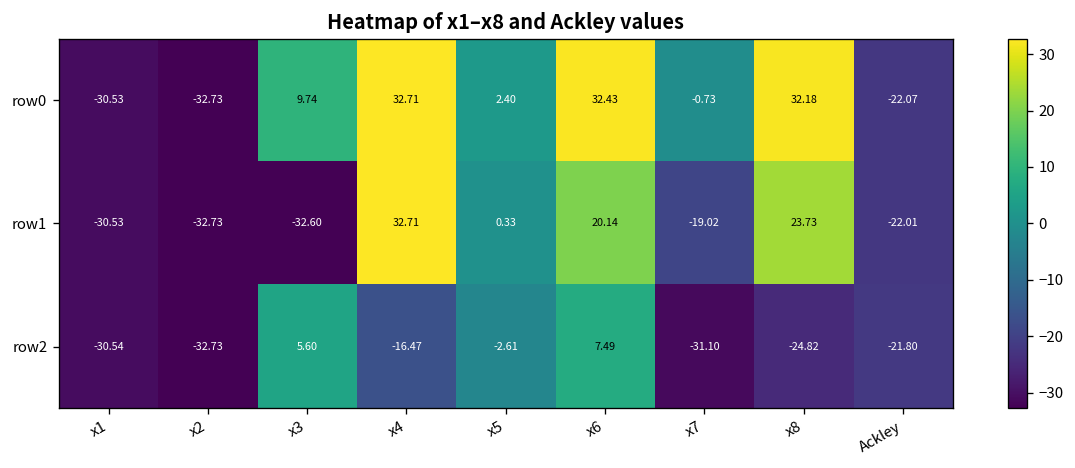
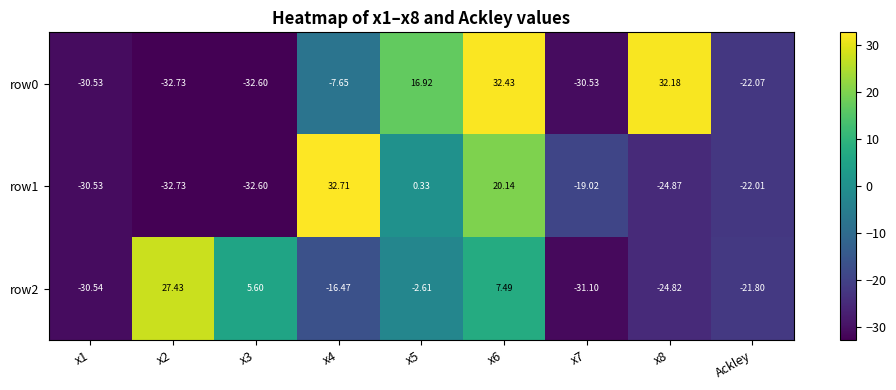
  {
    "row0": {
      "x1": -30.53,
      "x2": -32.73,
-     "x3": 9.74,
-     "x4": 32.71,
-     "x5": 2.40,
+     "x3": -32.60,
+     "x4": -7.65,
+     "x5": 16.92,
      "x6": 32.43,
-     "x7": -0.73,
+     "x7": -30.53,
      "x8": 32.18,
      "Ackley": -22.07
    },
    "row1": {
      "x1": -30.53,
      "x2": -32.73,
      "x3": -32.60,
      "x4": 32.71,
      "x5": 0.33,
      "x6": 20.14,
      "x7": -19.02,
-     "x8": 23.73,
+     "x8": -24.87,
      "Ackley": -22.01
    },
    "row2": {
      "x1": -30.54,
-     "x2": -32.73,
+     "x2": 27.43,
      "x3": 5.60,
      "x4": -16.47,
      "x5": -2.61,
      "x6": 7.49,
      "x7": -31.10,
      "x8": -24.82,
      "Ackley": -21.80
    }
  }
